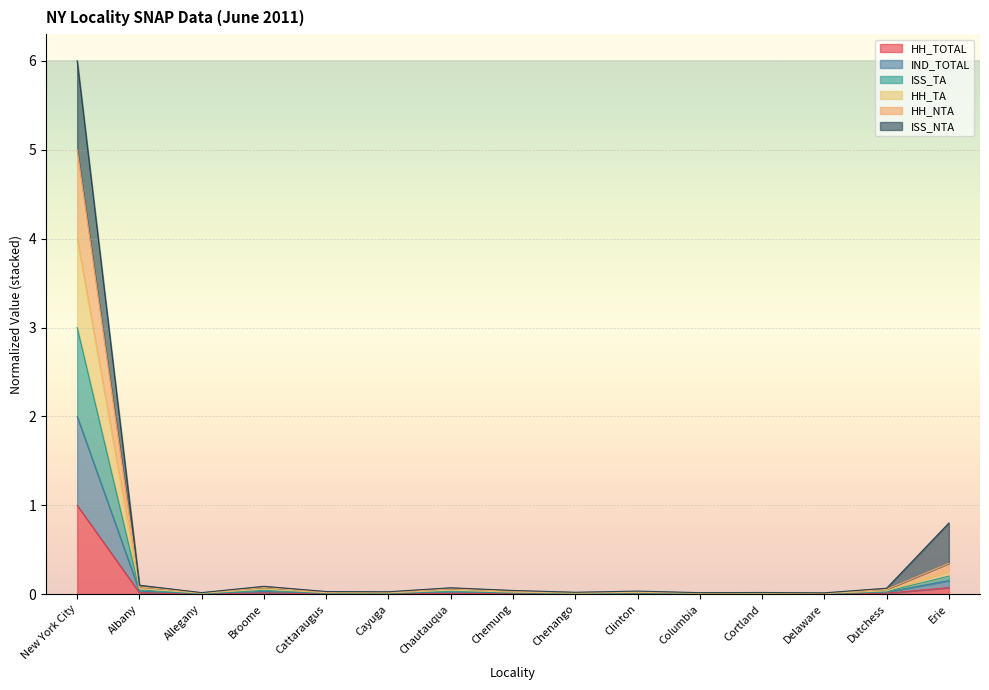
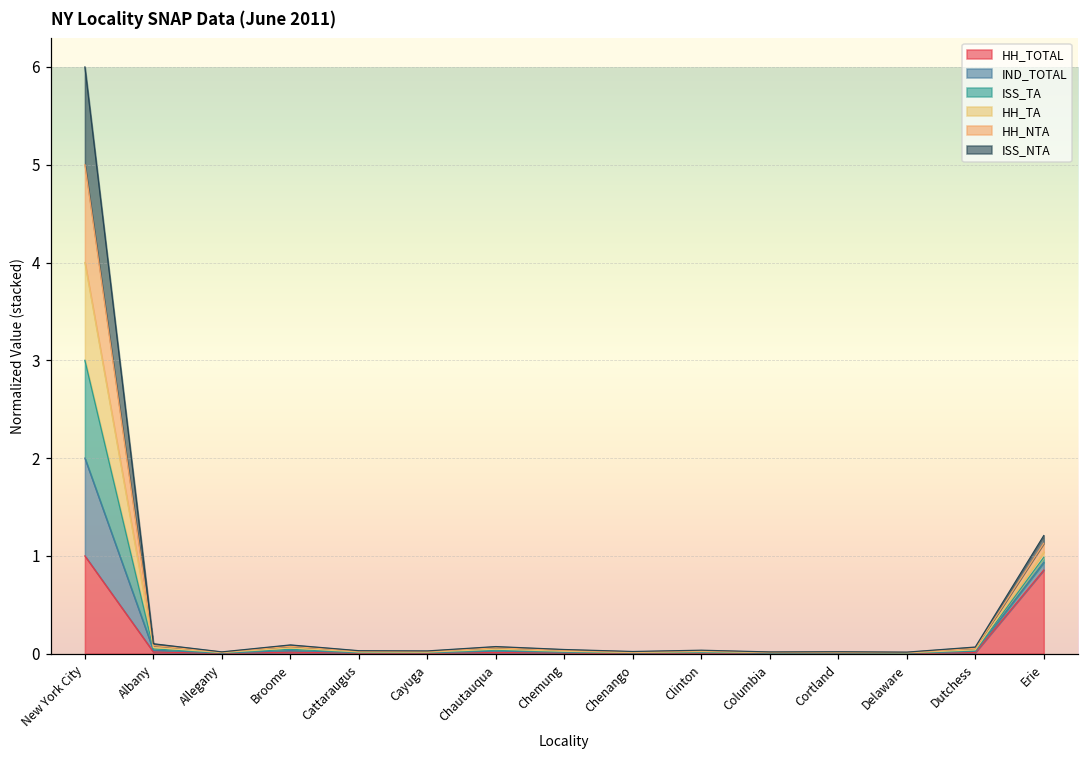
  {
    "HH_TOTAL": {
      "New York City": 1.0,
-     "Erie": 0.1
+     "Erie": 0.9
    },
    "ISS_NTA": {
      "New York City": 1.0,
-     "Erie": 0.5
+     "Erie": 0.1
    }
  }
